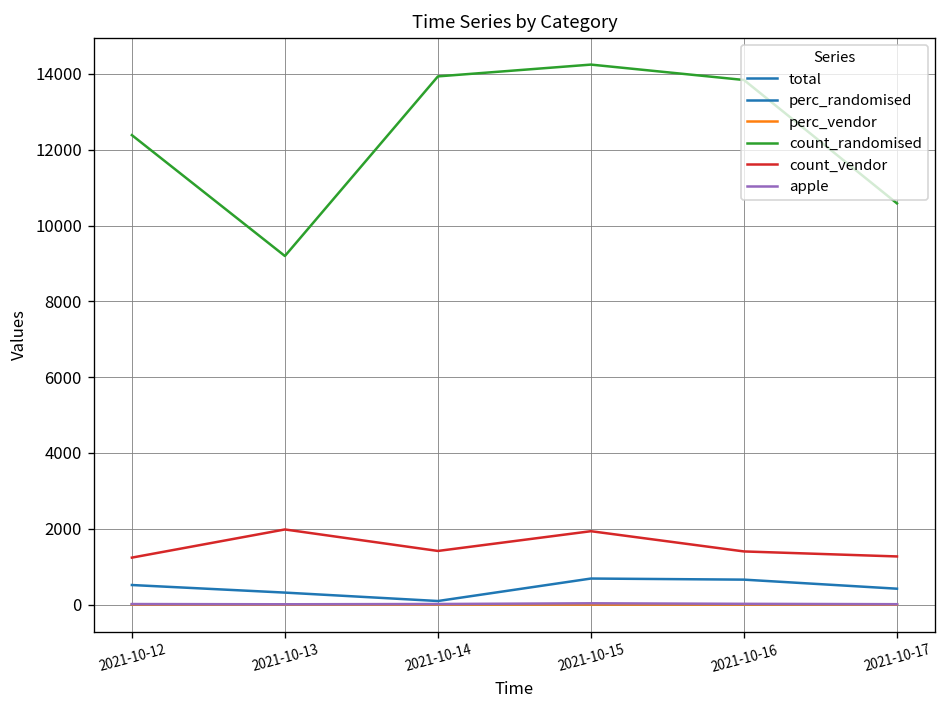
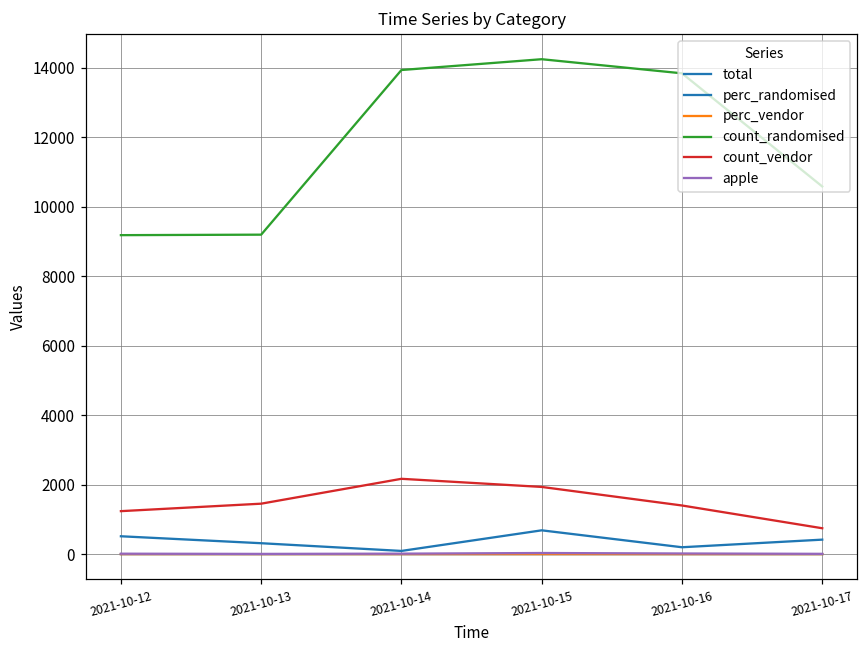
  {
    "total": {
      "2021-10-12": 500,
      "2021-10-13": 300,
      "2021-10-15": 700,
-     "2021-10-16": 700,
+     "2021-10-16": 200,
      "2021-10-17": 400
    },
    "count_randomised": {
-     "2021-10-12": 12400,
+     "2021-10-12": 9200,
      "2021-10-13": 9200,
      "2021-10-14": 13900,
      "2021-10-15": 14200
    },
    "count_vendor": {
      "2021-10-12": 1200,
-     "2021-10-13": 2000,
-     "2021-10-14": 1400,
+     "2021-10-13": 1500,
+     "2021-10-14": 2200,
      "2021-10-15": 1900,
      "2021-10-16": 1400,
-     "2021-10-17": 1300
+     "2021-10-17": 700
    }
  }
